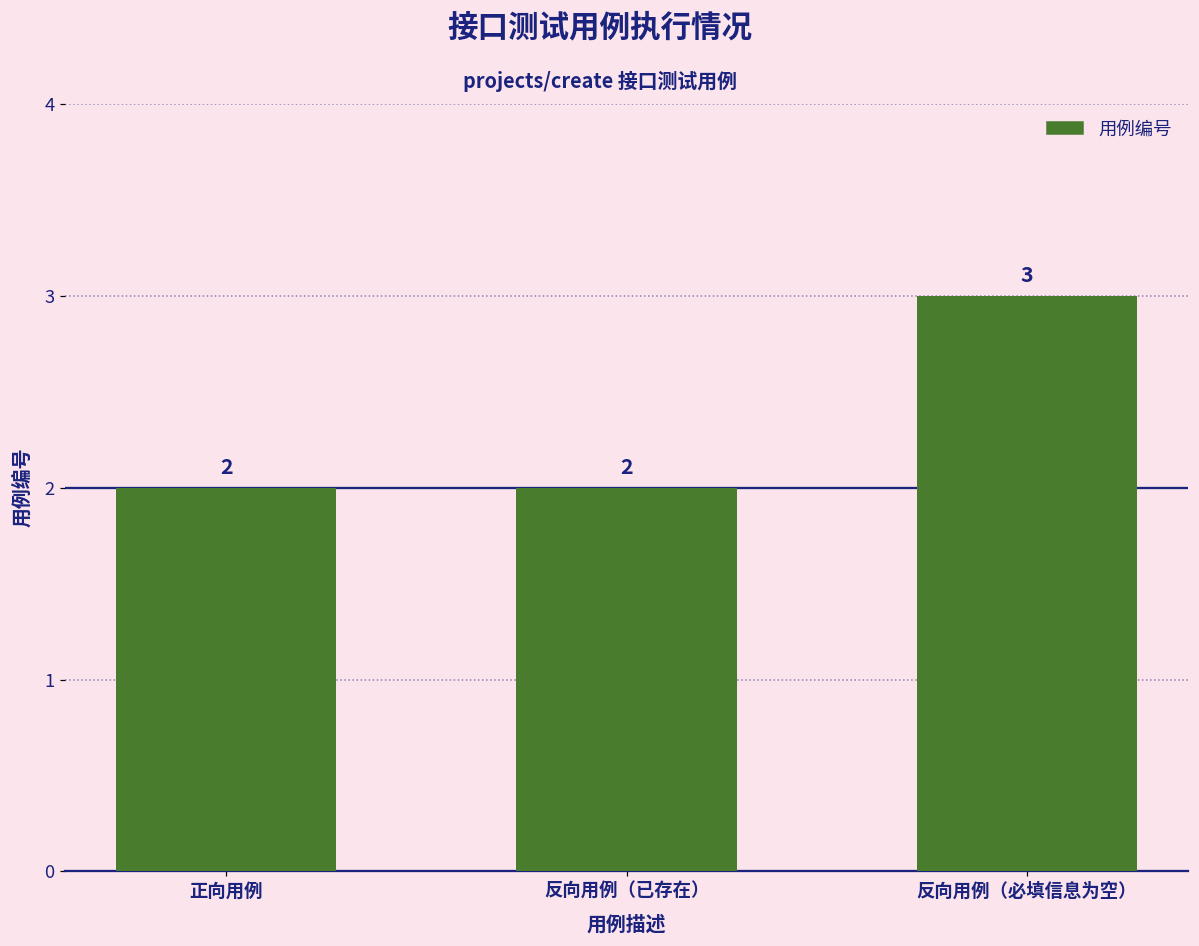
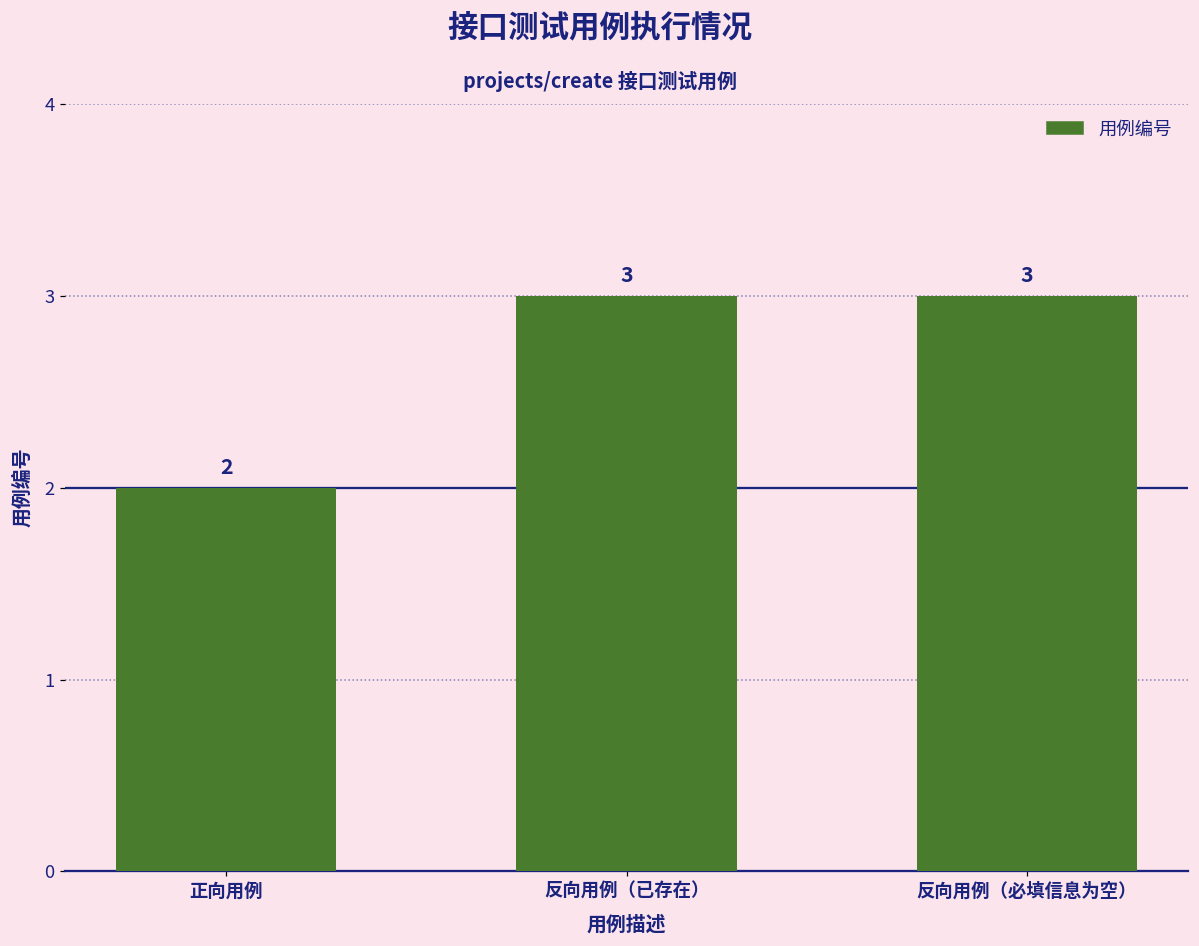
  {
    "正向用例": 2,
-   "反向用例（已存在）": 2,
+   "反向用例（已存在）": 3,
    "反向用例（必填信息为空）": 3
  }
